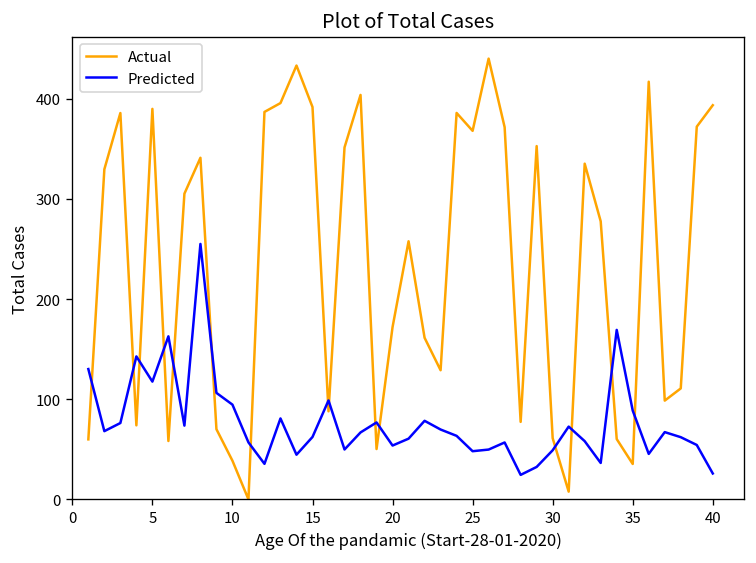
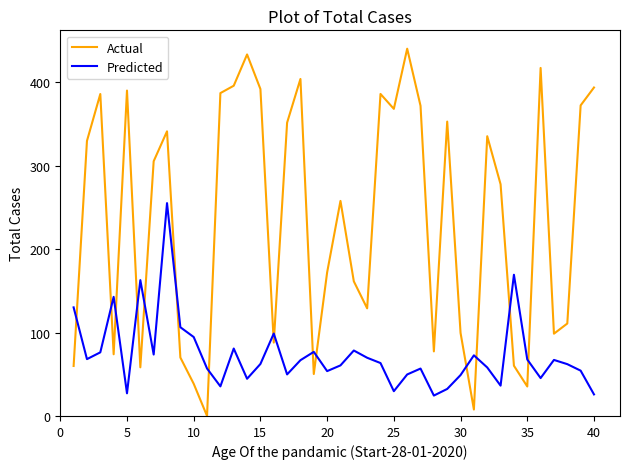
  {
    "Actual": {
      "5": 390,
      "10": 40,
      "15": 390,
      "20": 170,
      "25": 370,
-     "30": 60,
+     "30": 100,
      "35": 40,
      "40": 390
    },
    "Predicted": {
-     "5": 120,
+     "5": 30,
      "10": 90,
      "15": 60,
      "20": 50,
-     "25": 50,
+     "25": 30,
      "30": 50,
-     "35": 90,
+     "35": 70,
      "40": 30
    }
  }
